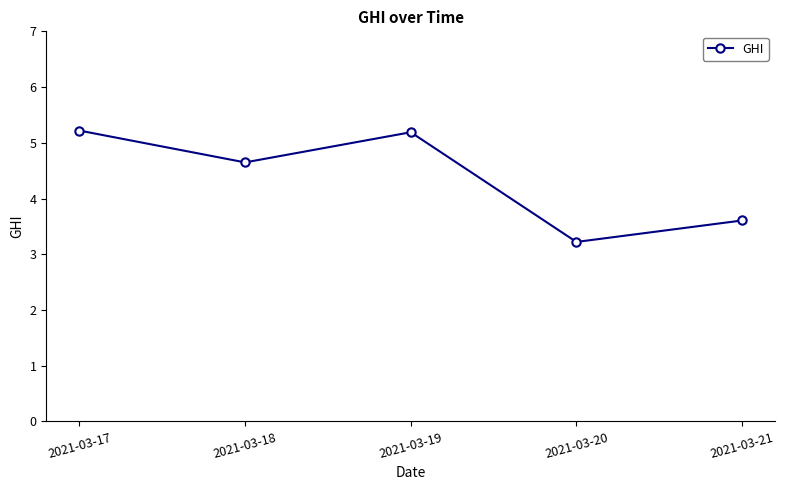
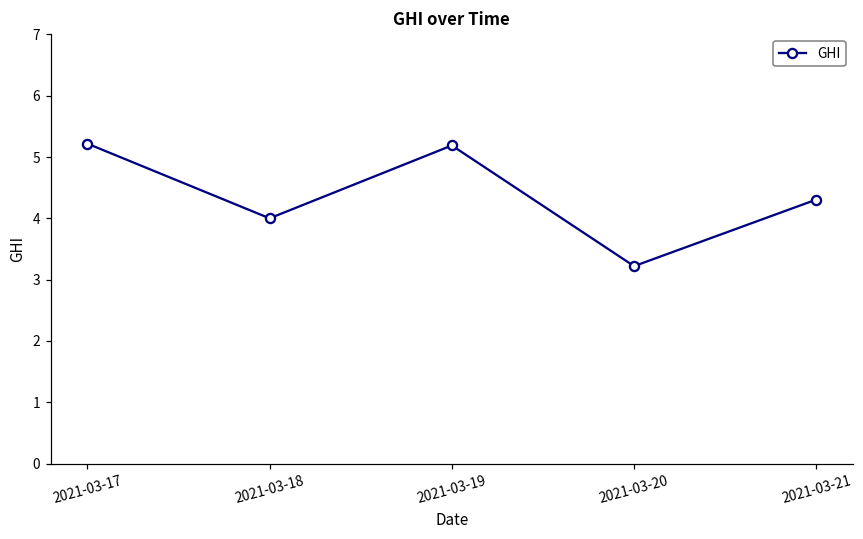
  {
    "2021-03-17": 5.2,
-   "2021-03-18": 4.6,
+   "2021-03-18": 4.0,
    "2021-03-19": 5.2,
    "2021-03-20": 3.2,
-   "2021-03-21": 3.6
+   "2021-03-21": 4.3
  }
